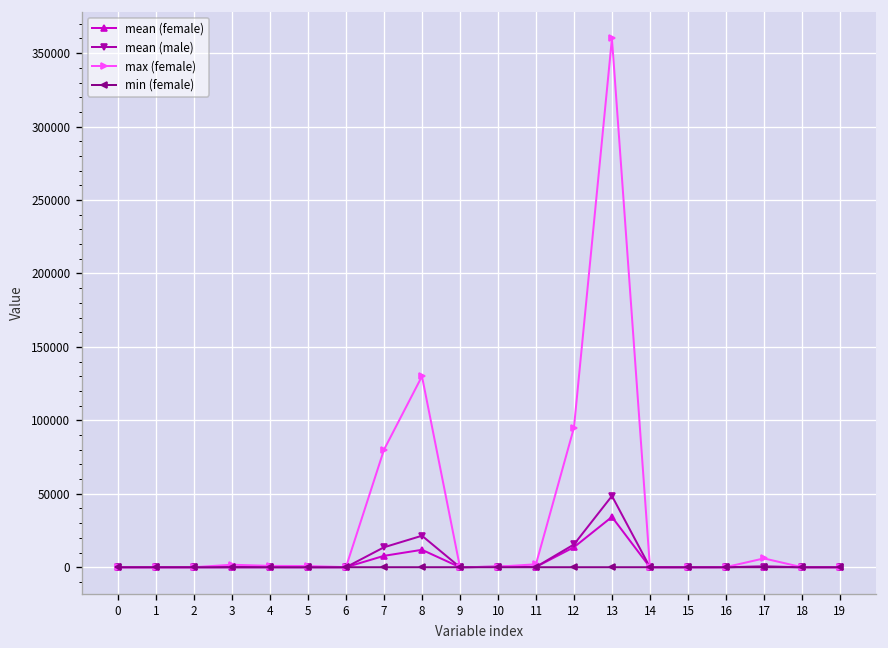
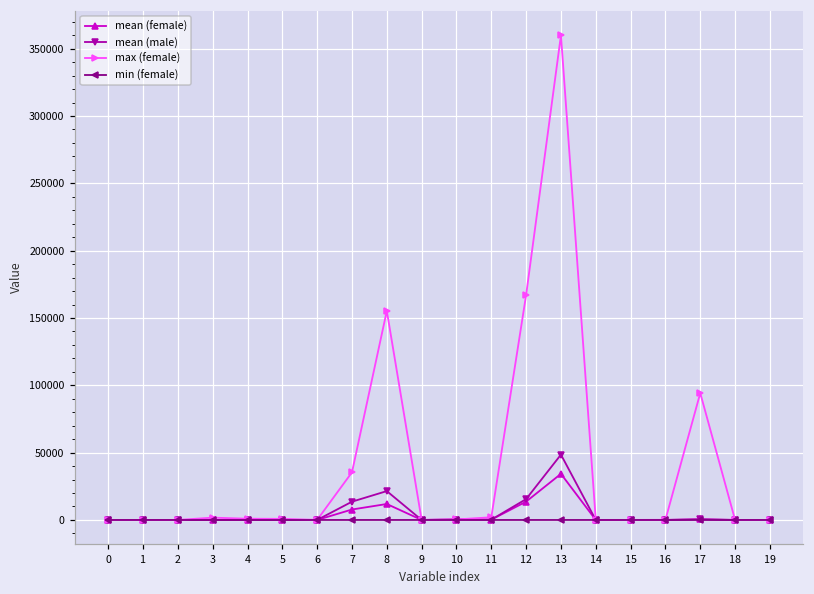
  {
    "max (female)": {
-     "7": 80000,
-     "8": 130000,
-     "12": 95000,
+     "7": 35000,
+     "8": 155000,
+     "12": 167000,
      "13": 360000,
-     "17": 6000
+     "17": 94000
    }
  }
